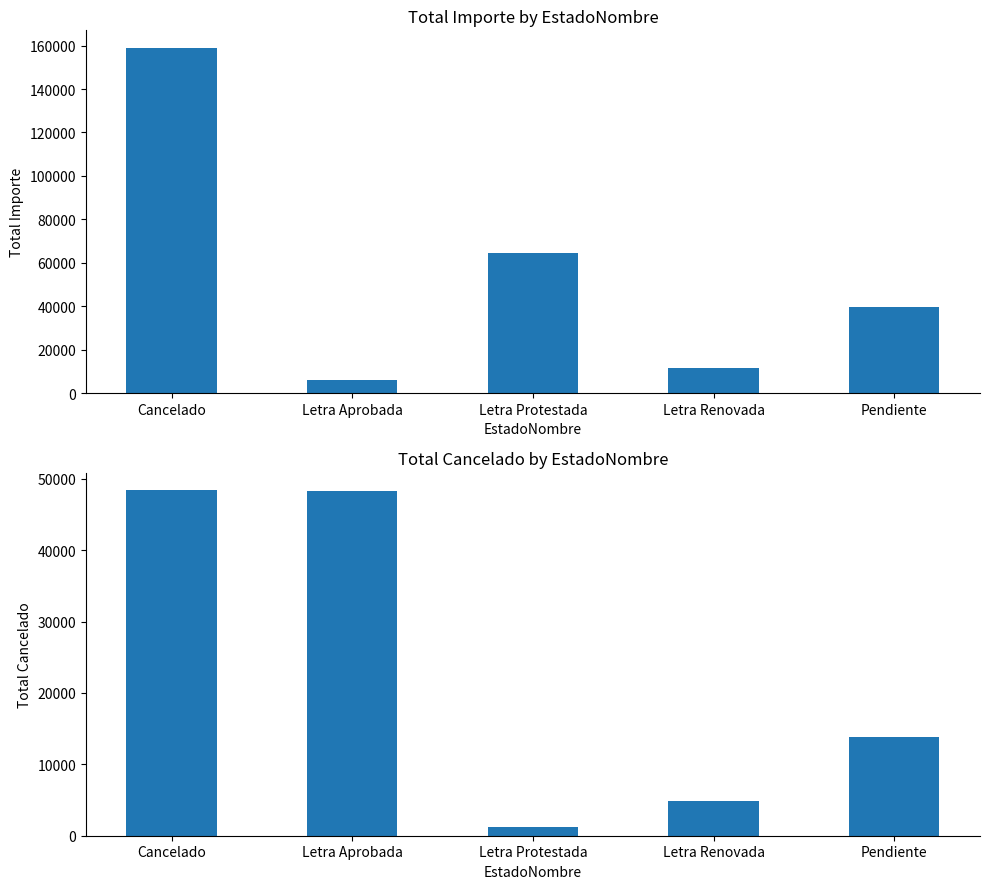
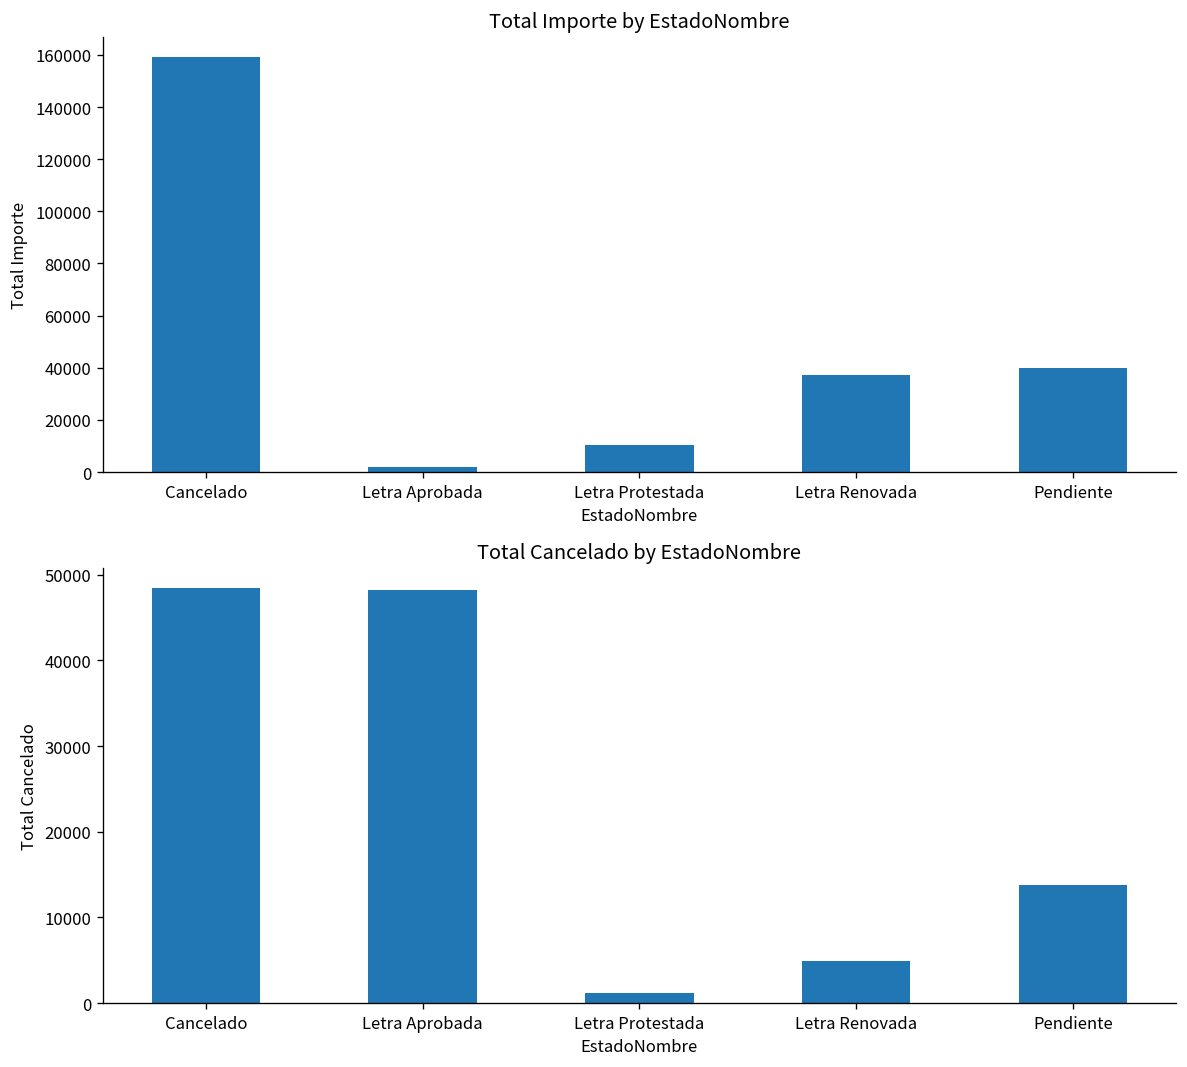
  {
    "Total Importe by EstadoNombre": {
      "Cancelado": 159000,
-     "Letra Aprobada": 6000,
-     "Letra Protestada": 64000,
-     "Letra Renovada": 12000,
+     "Letra Aprobada": 2000,
+     "Letra Protestada": 11000,
+     "Letra Renovada": 37000,
      "Pendiente": 40000
    },
    "Total Cancelado by EstadoNombre": {
      "Cancelado": 48000,
      "Letra Aprobada": 48000,
      "Letra Protestada": 1000,
      "Letra Renovada": 5000,
      "Pendiente": 14000
    }
  }
